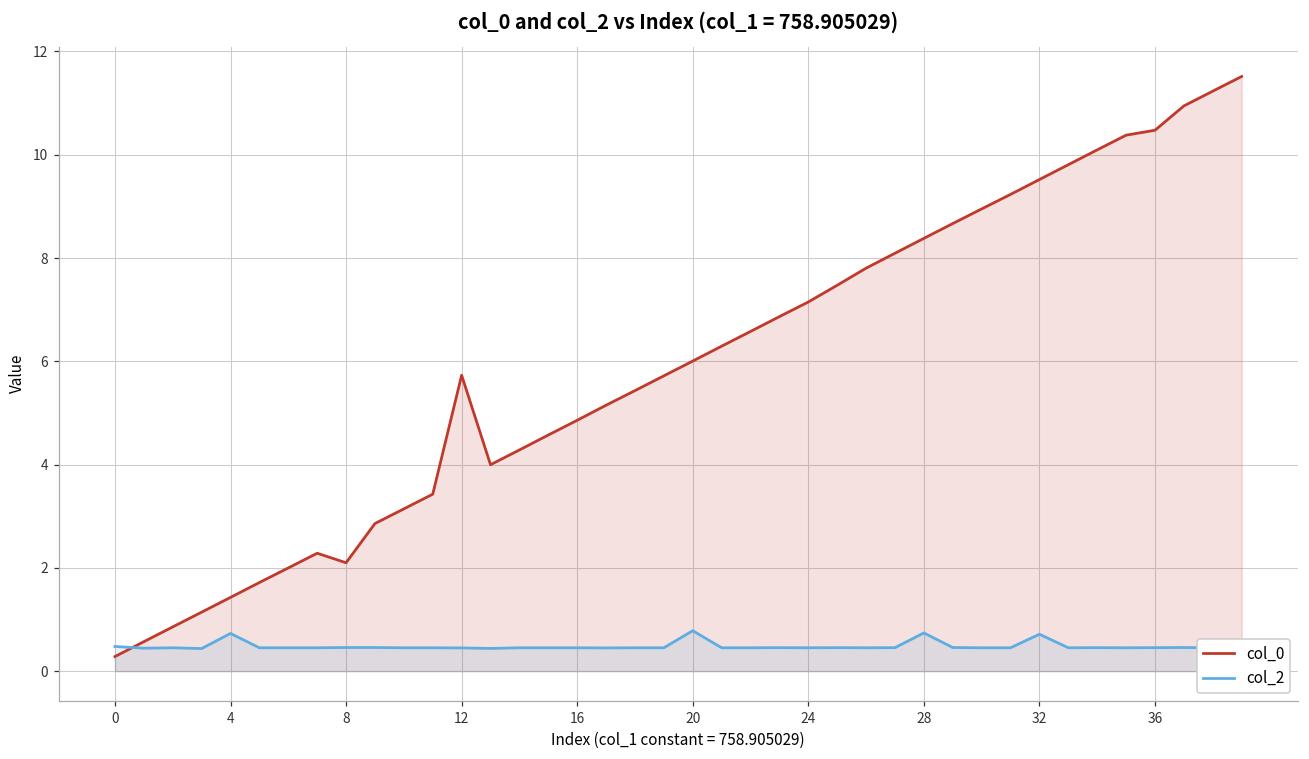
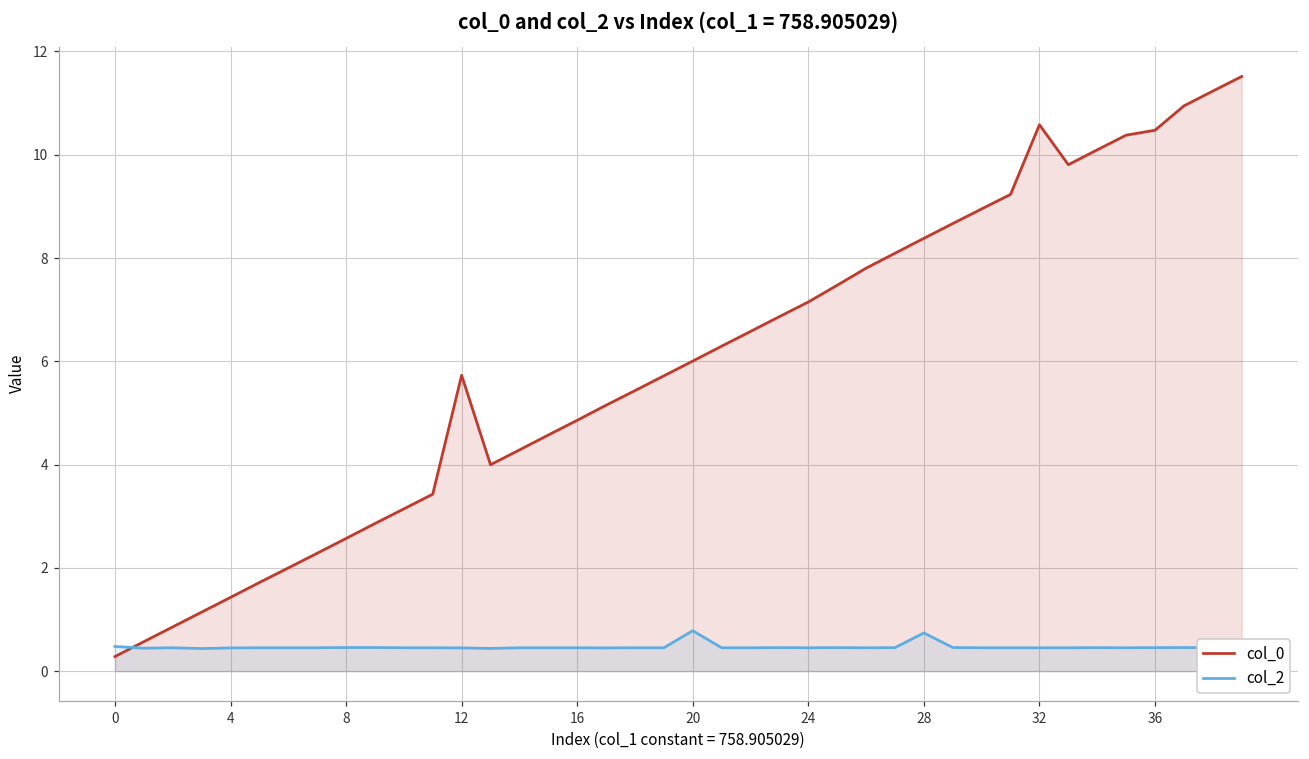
  {
    "col_0": {
      "0": 0.3,
      "4": 1.4,
-     "8": 2.1,
+     "8": 2.6,
      "12": 5.7,
      "16": 4.9,
      "20": 6.0,
      "24": 7.1,
      "28": 8.4,
-     "32": 9.5,
+     "32": 10.6,
      "36": 10.5
    },
    "col_2": {
      "0": 0.5,
-     "4": 0.7,
+     "4": 0.5,
      "8": 0.5,
      "12": 0.5,
      "16": 0.5,
      "20": 0.8,
      "24": 0.5,
      "28": 0.7,
-     "32": 0.7,
+     "32": 0.5,
      "36": 0.5
    }
  }
